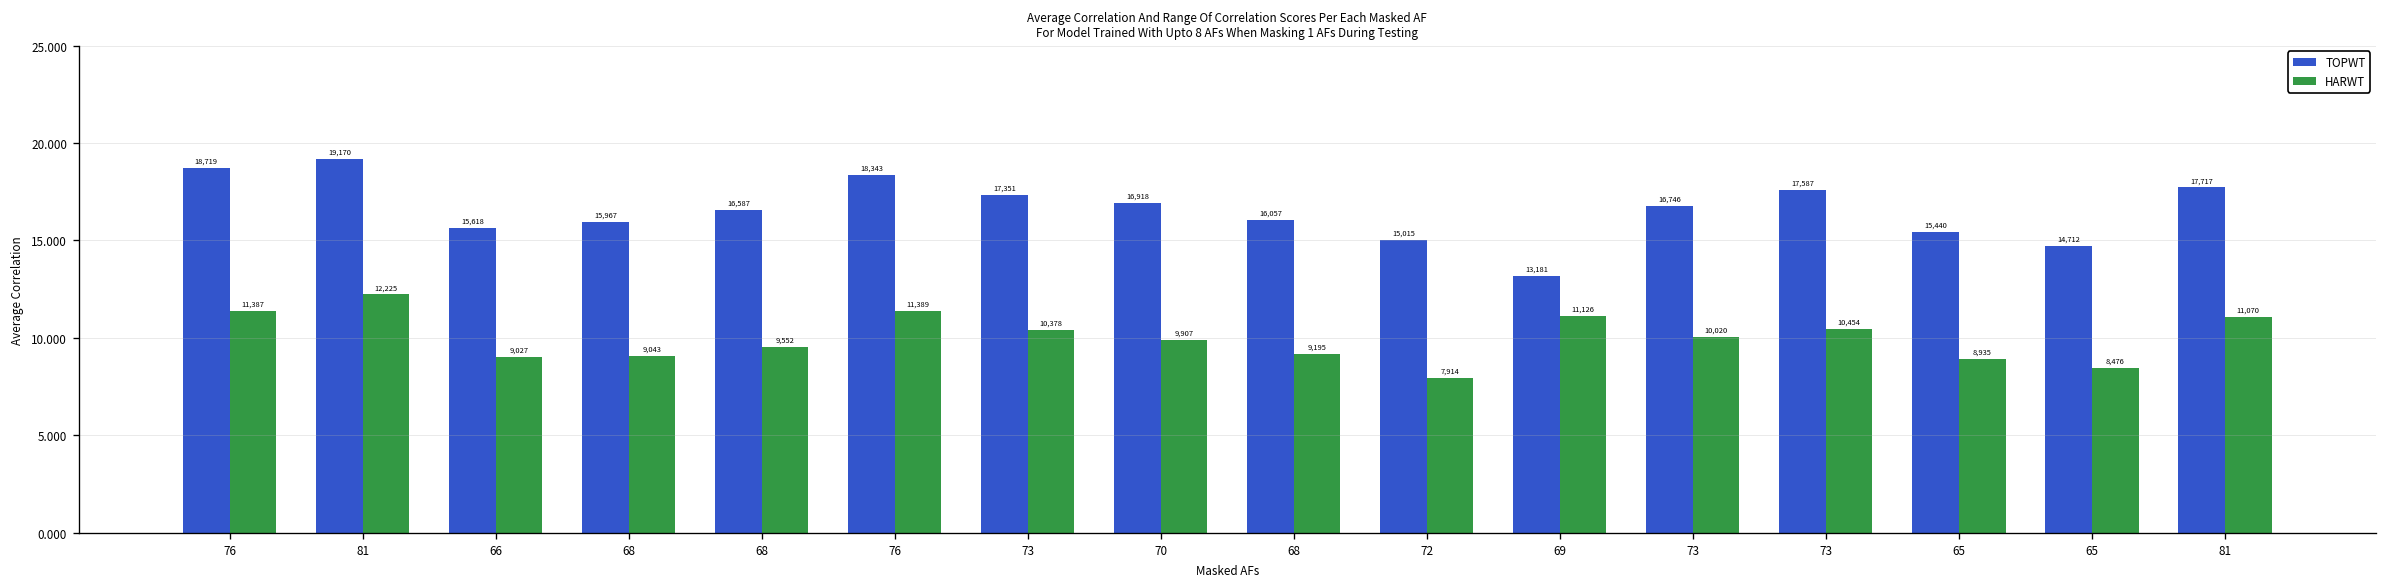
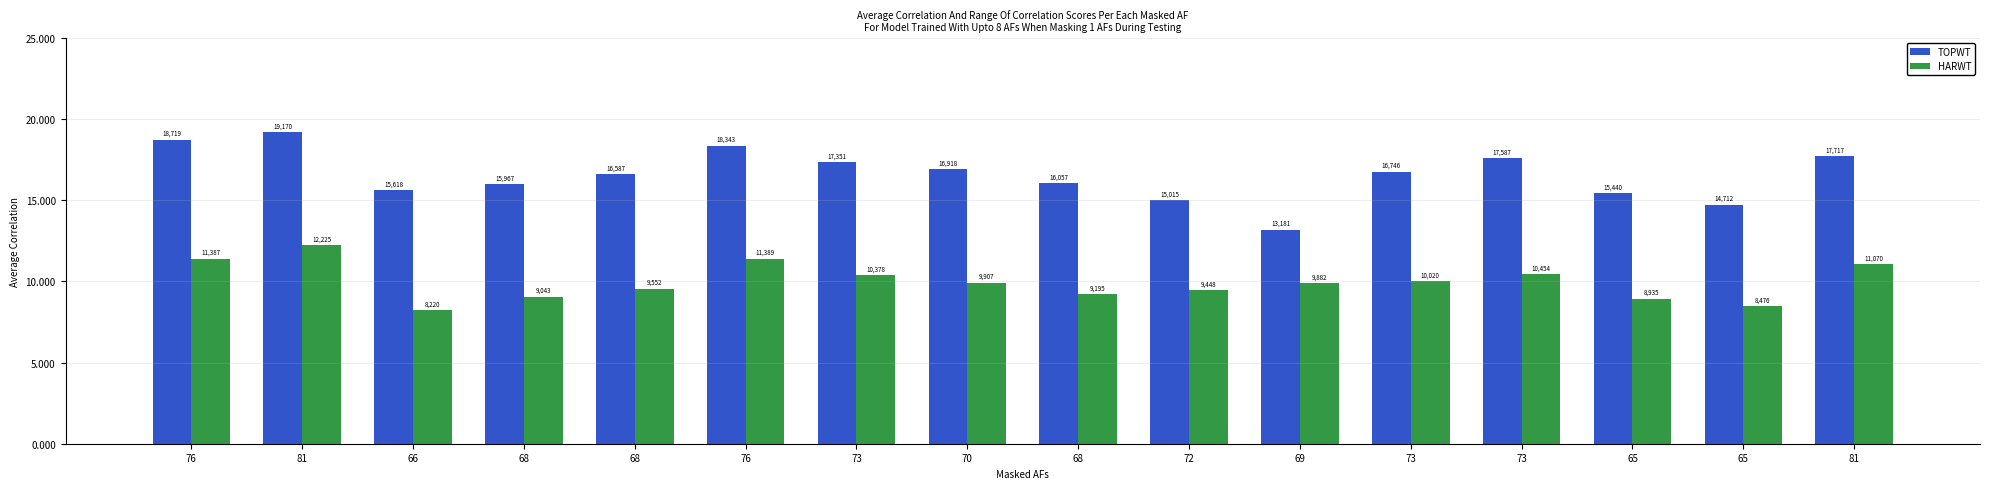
  {
    "TOPWT": {
      "66": "15,618",
      "70": "16,918",
      "72": "15,015",
      "69": "13,181"
    },
    "HARWT": {
-     "66": "9,027",
+     "66": "8,220",
      "70": "9,907",
-     "72": "7,914",
-     "69": "11,126"
+     "72": "9,448",
+     "69": "9,882"
    }
  }
